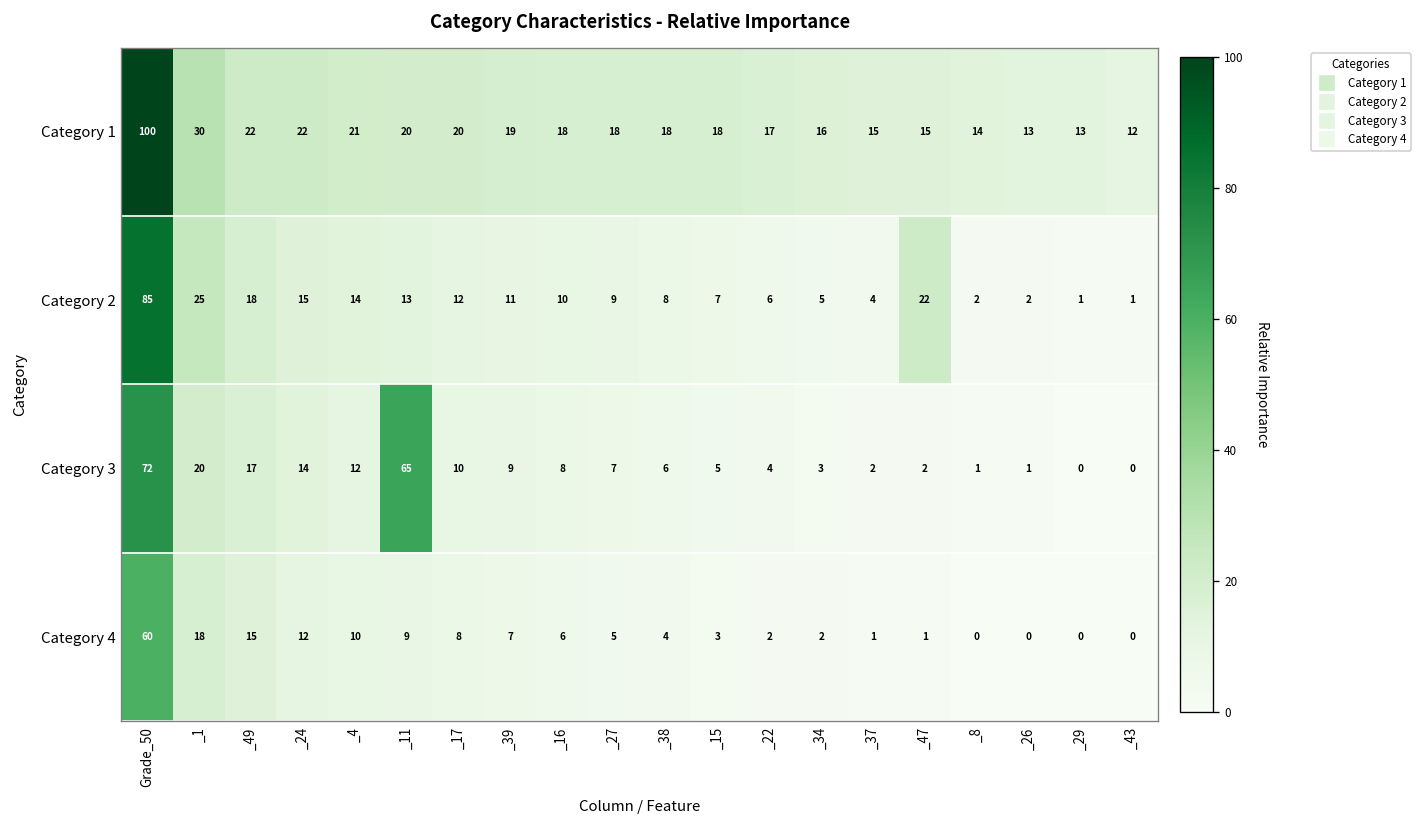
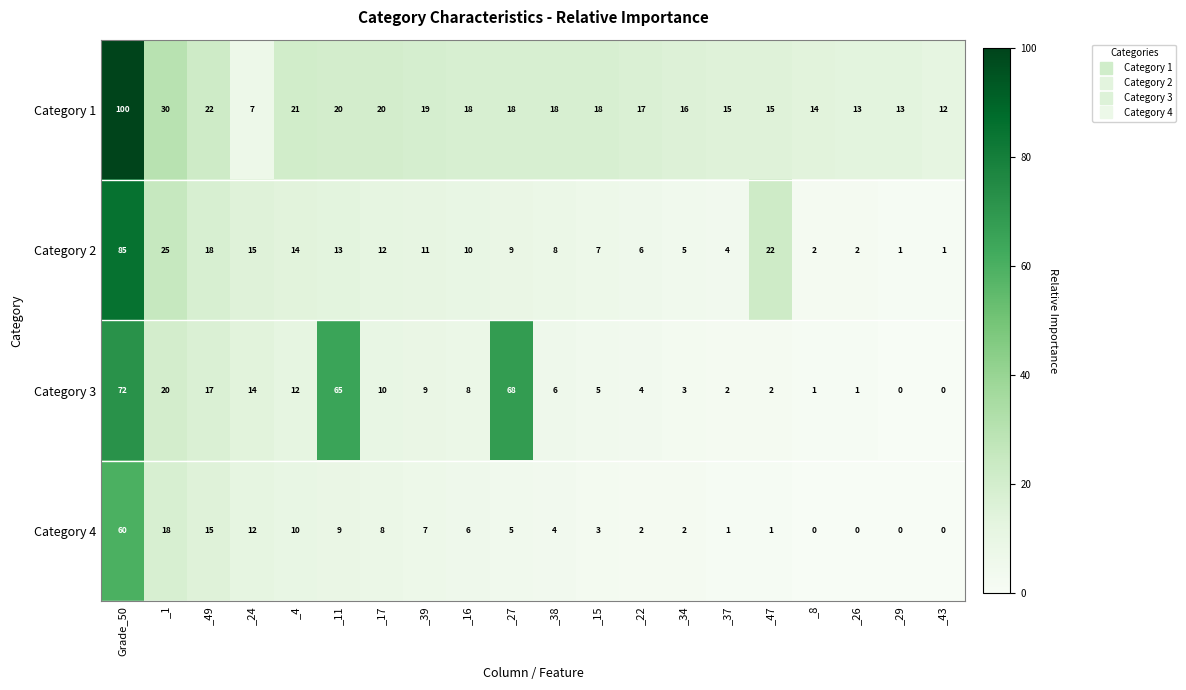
  {
    "Category 1": {
      "Grade_50": 100,
      "_1": 30,
      "_49": 22,
-     "_24": 22,
+     "_24": 7,
      "_4": 21,
      "_11": 20,
      "_17": 20,
      "_39": 19,
      "_16": 18,
      "_27": 18,
      "_38": 18,
      "_15": 18,
      "_22": 17,
      "_34": 16,
      "_37": 15,
      "_47": 15,
      "_8": 14,
      "_26": 13,
      "_29": 13,
      "_43": 12
    },
    "Category 2": {
      "Grade_50": 85,
      "_1": 25,
      "_49": 18,
      "_24": 15,
      "_4": 14,
      "_11": 13,
      "_17": 12,
      "_39": 11,
      "_16": 10,
      "_27": 9,
      "_38": 8,
      "_15": 7,
      "_22": 6,
      "_34": 5,
      "_37": 4,
      "_47": 22,
      "_8": 2,
      "_26": 2,
      "_29": 1,
      "_43": 1
    },
    "Category 3": {
      "Grade_50": 72,
      "_1": 20,
      "_49": 17,
      "_24": 14,
      "_4": 12,
      "_11": 65,
      "_17": 10,
      "_39": 9,
      "_16": 8,
-     "_27": 7,
+     "_27": 68,
      "_38": 6,
      "_15": 5,
      "_22": 4,
      "_34": 3,
      "_37": 2,
      "_47": 2,
      "_8": 1,
      "_26": 1,
      "_29": 0,
      "_43": 0
    },
    "Category 4": {
      "Grade_50": 60,
      "_1": 18,
      "_49": 15,
      "_24": 12,
      "_4": 10,
      "_11": 9,
      "_17": 8,
      "_39": 7,
      "_16": 6,
      "_27": 5,
      "_38": 4,
      "_15": 3,
      "_22": 2,
      "_34": 2,
      "_37": 1,
      "_47": 1,
      "_8": 0,
      "_26": 0,
      "_29": 0,
      "_43": 0
    }
  }
